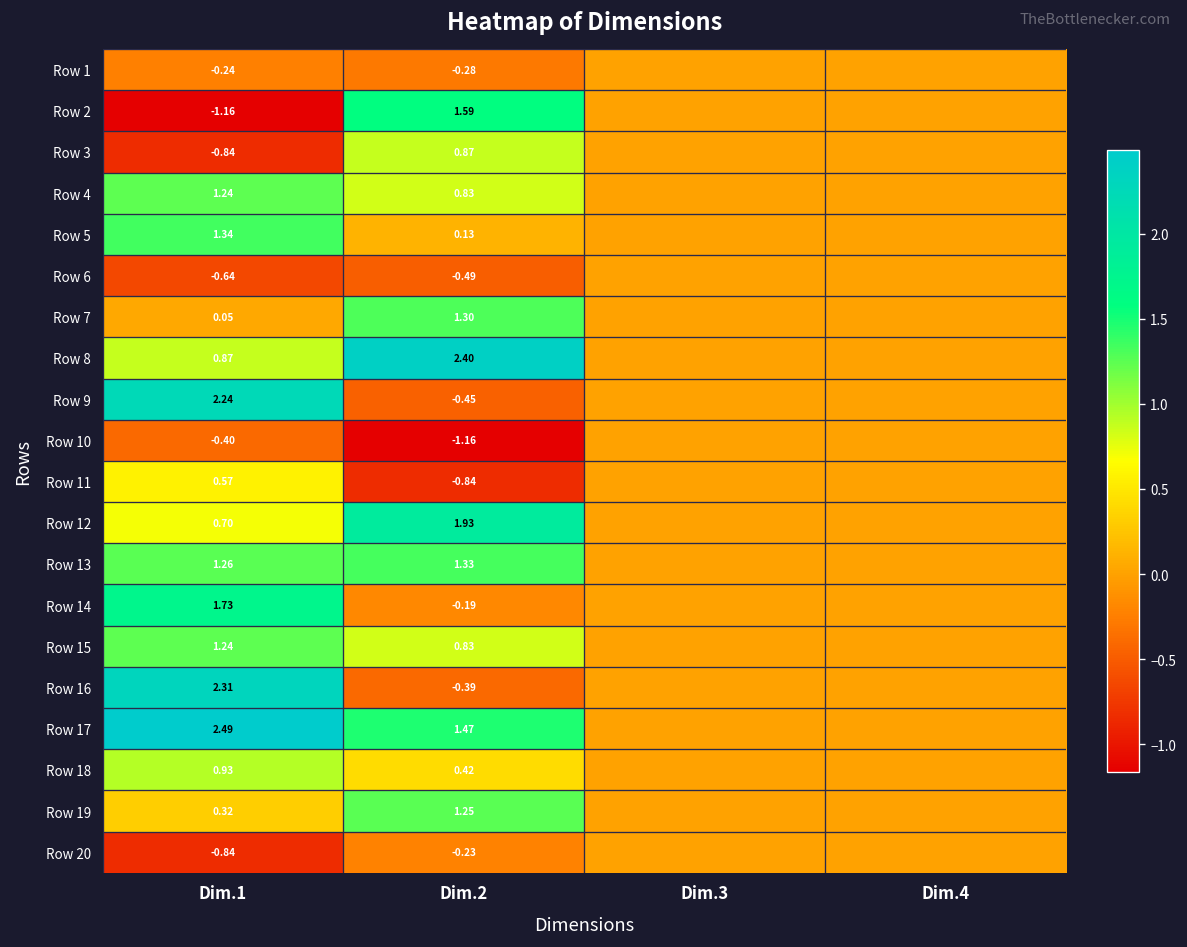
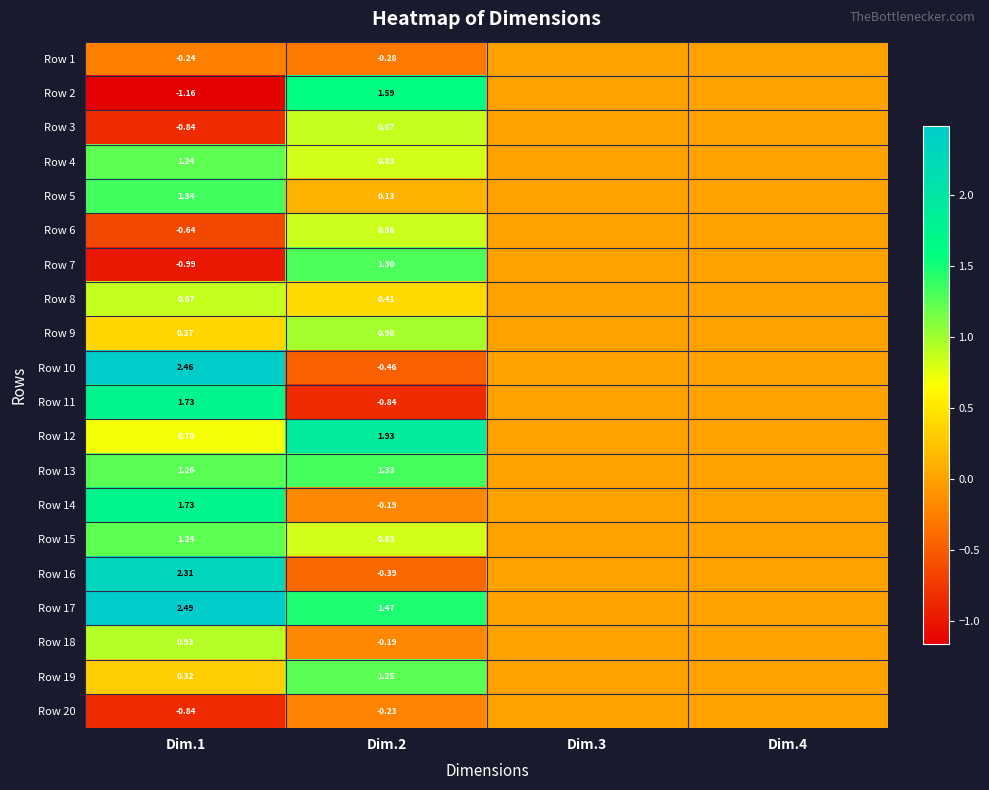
  {
    "Row 1": {
      "Dim.1": -0.24,
      "Dim.2": -0.28
    },
    "Row 2": {
      "Dim.1": -1.16,
      "Dim.2": 1.59
    },
    "Row 3": {
      "Dim.1": -0.84,
      "Dim.2": 0.87
    },
    "Row 4": {
      "Dim.1": 1.24,
      "Dim.2": 0.83
    },
    "Row 5": {
      "Dim.1": 1.34,
      "Dim.2": 0.13
    },
    "Row 6": {
      "Dim.1": -0.64,
-     "Dim.2": -0.49
+     "Dim.2": 0.86
    },
    "Row 7": {
-     "Dim.1": 0.05,
+     "Dim.1": -0.99,
      "Dim.2": 1.30
    },
    "Row 8": {
      "Dim.1": 0.87,
-     "Dim.2": 2.40
+     "Dim.2": 0.41
    },
    "Row 9": {
-     "Dim.1": 2.24,
-     "Dim.2": -0.45
+     "Dim.1": 0.37,
+     "Dim.2": 0.98
    },
    "Row 10": {
-     "Dim.1": -0.40,
-     "Dim.2": -1.16
+     "Dim.1": 2.46,
+     "Dim.2": -0.46
    },
    "Row 11": {
-     "Dim.1": 0.57,
+     "Dim.1": 1.73,
      "Dim.2": -0.84
    },
    "Row 12": {
      "Dim.1": 0.70,
      "Dim.2": 1.93
    },
    "Row 13": {
      "Dim.1": 1.26,
      "Dim.2": 1.33
    },
    "Row 14": {
      "Dim.1": 1.73,
      "Dim.2": -0.19
    },
    "Row 15": {
      "Dim.1": 1.24,
      "Dim.2": 0.83
    },
    "Row 16": {
      "Dim.1": 2.31,
      "Dim.2": -0.39
    },
    "Row 17": {
      "Dim.1": 2.49,
      "Dim.2": 1.47
    },
    "Row 18": {
      "Dim.1": 0.93,
-     "Dim.2": 0.42
+     "Dim.2": -0.19
    },
    "Row 19": {
      "Dim.1": 0.32,
      "Dim.2": 1.25
    },
    "Row 20": {
      "Dim.1": -0.84,
      "Dim.2": -0.23
    }
  }
